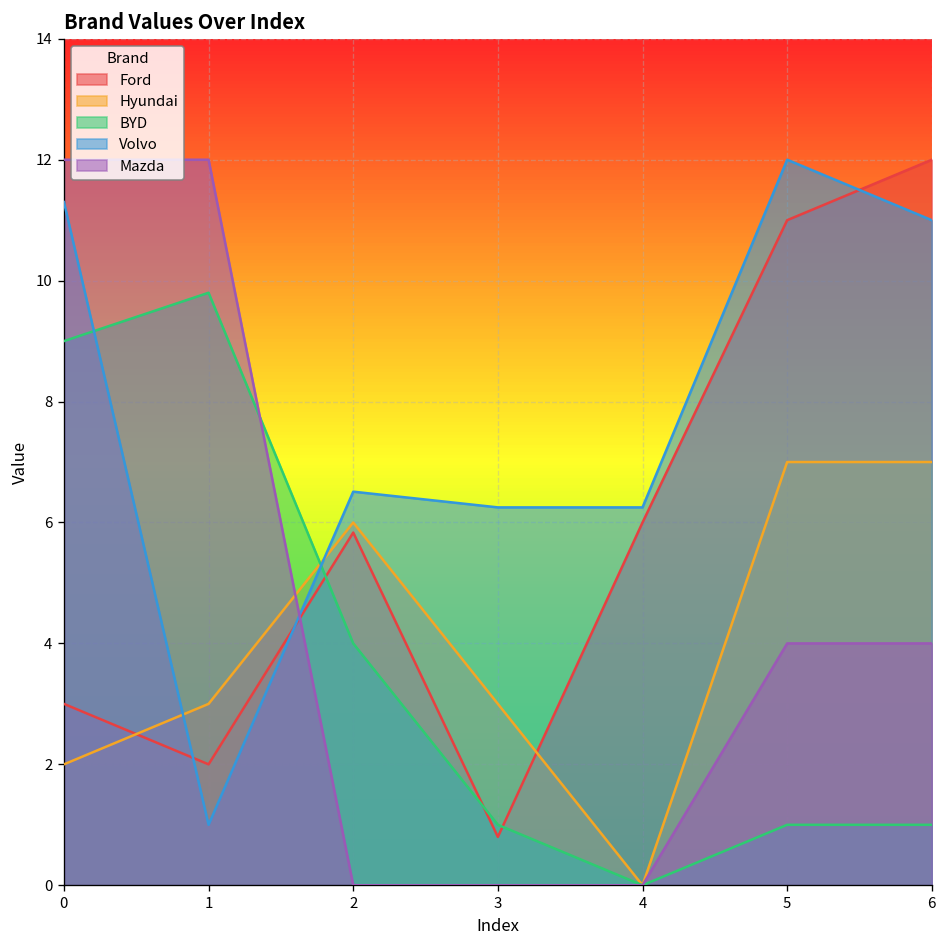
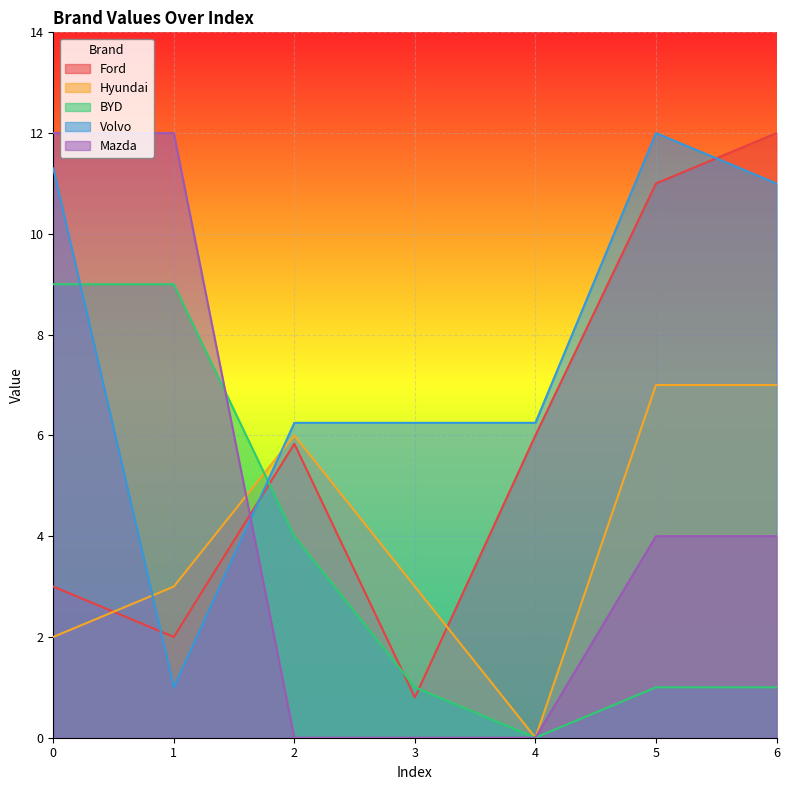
  {
    "Ford": {
      "0": 3.0,
      "1": 2.0,
      "2": 5.8,
      "3": 0.8,
      "4": 6.0,
      "5": 11.0,
      "6": 12.0
    },
    "Hyundai": {
      "0": 2.0,
      "1": 3.0,
      "2": 6.0,
      "3": 3.0,
      "5": 7.0,
      "6": 7.0
    },
    "BYD": {
      "0": 9.0,
-     "1": 9.8,
+     "1": 9.0,
      "2": 4.0,
      "3": 1.0,
      "5": 1.0,
      "6": 1.0
    },
    "Volvo": {
      "0": 11.3,
      "1": 1.0,
-     "2": 6.5,
+     "2": 6.3,
      "3": 6.3,
      "4": 6.3,
      "5": 12.0,
      "6": 11.0
    },
    "Mazda": {
      "0": 12.0,
      "1": 12.0,
      "2": 0.0,
      "3": 0.0,
      "5": 4.0,
      "6": 4.0
    }
  }
